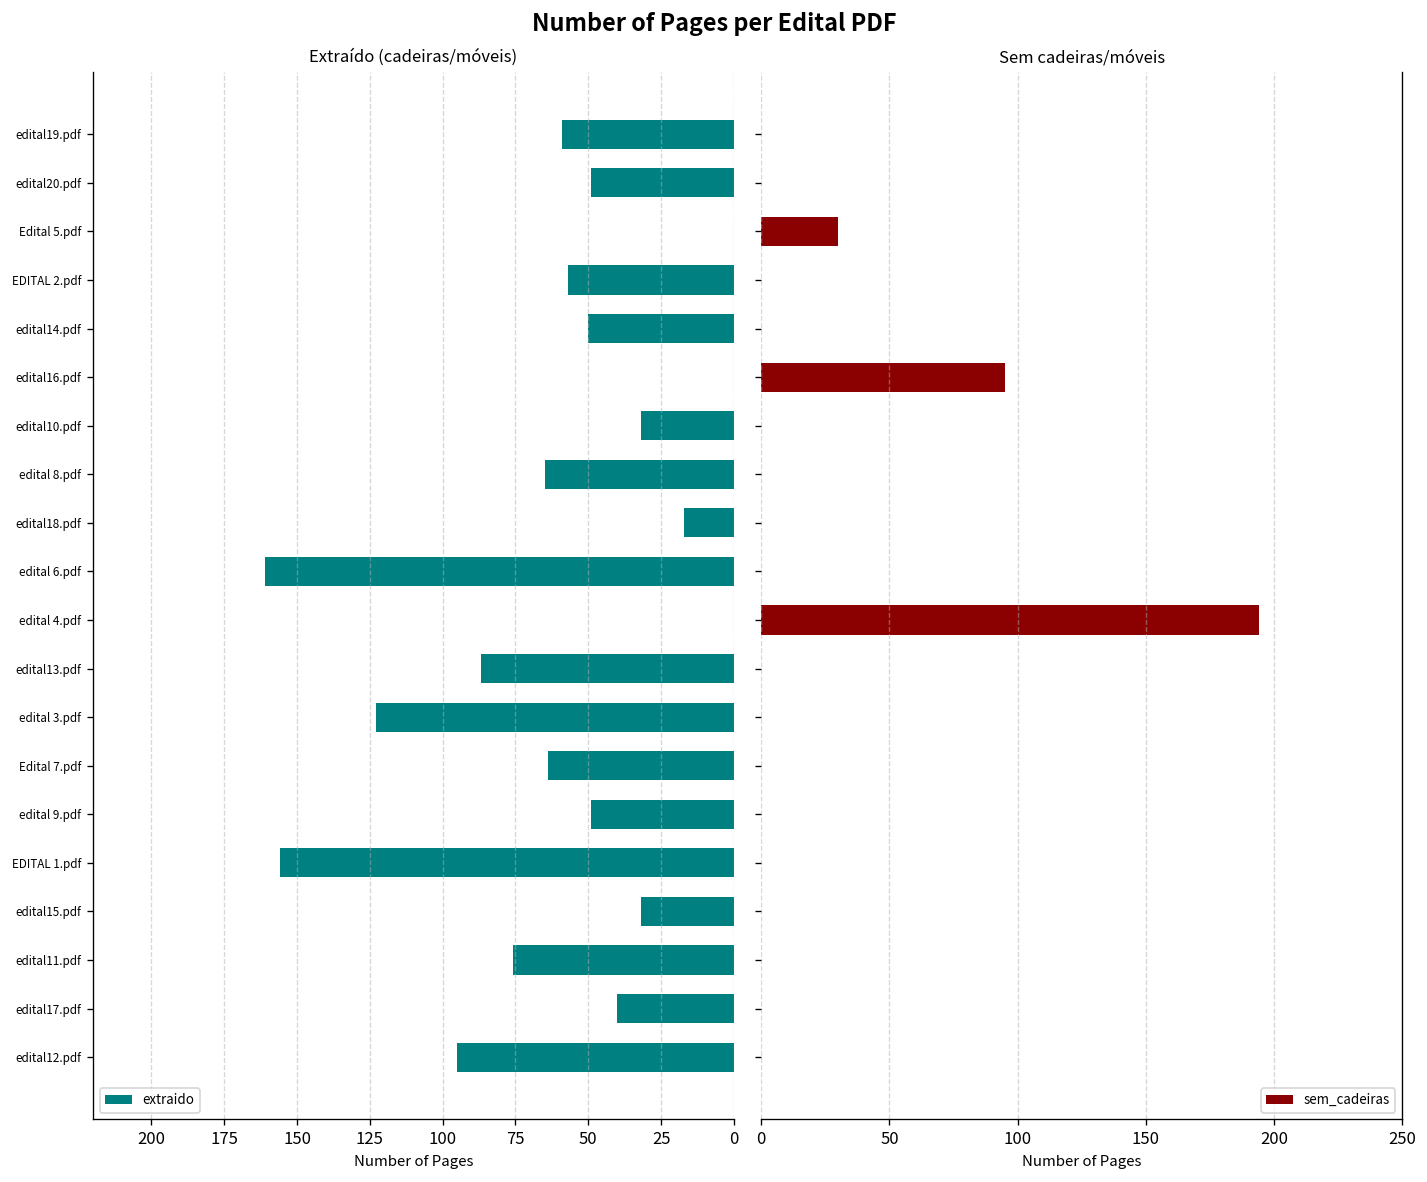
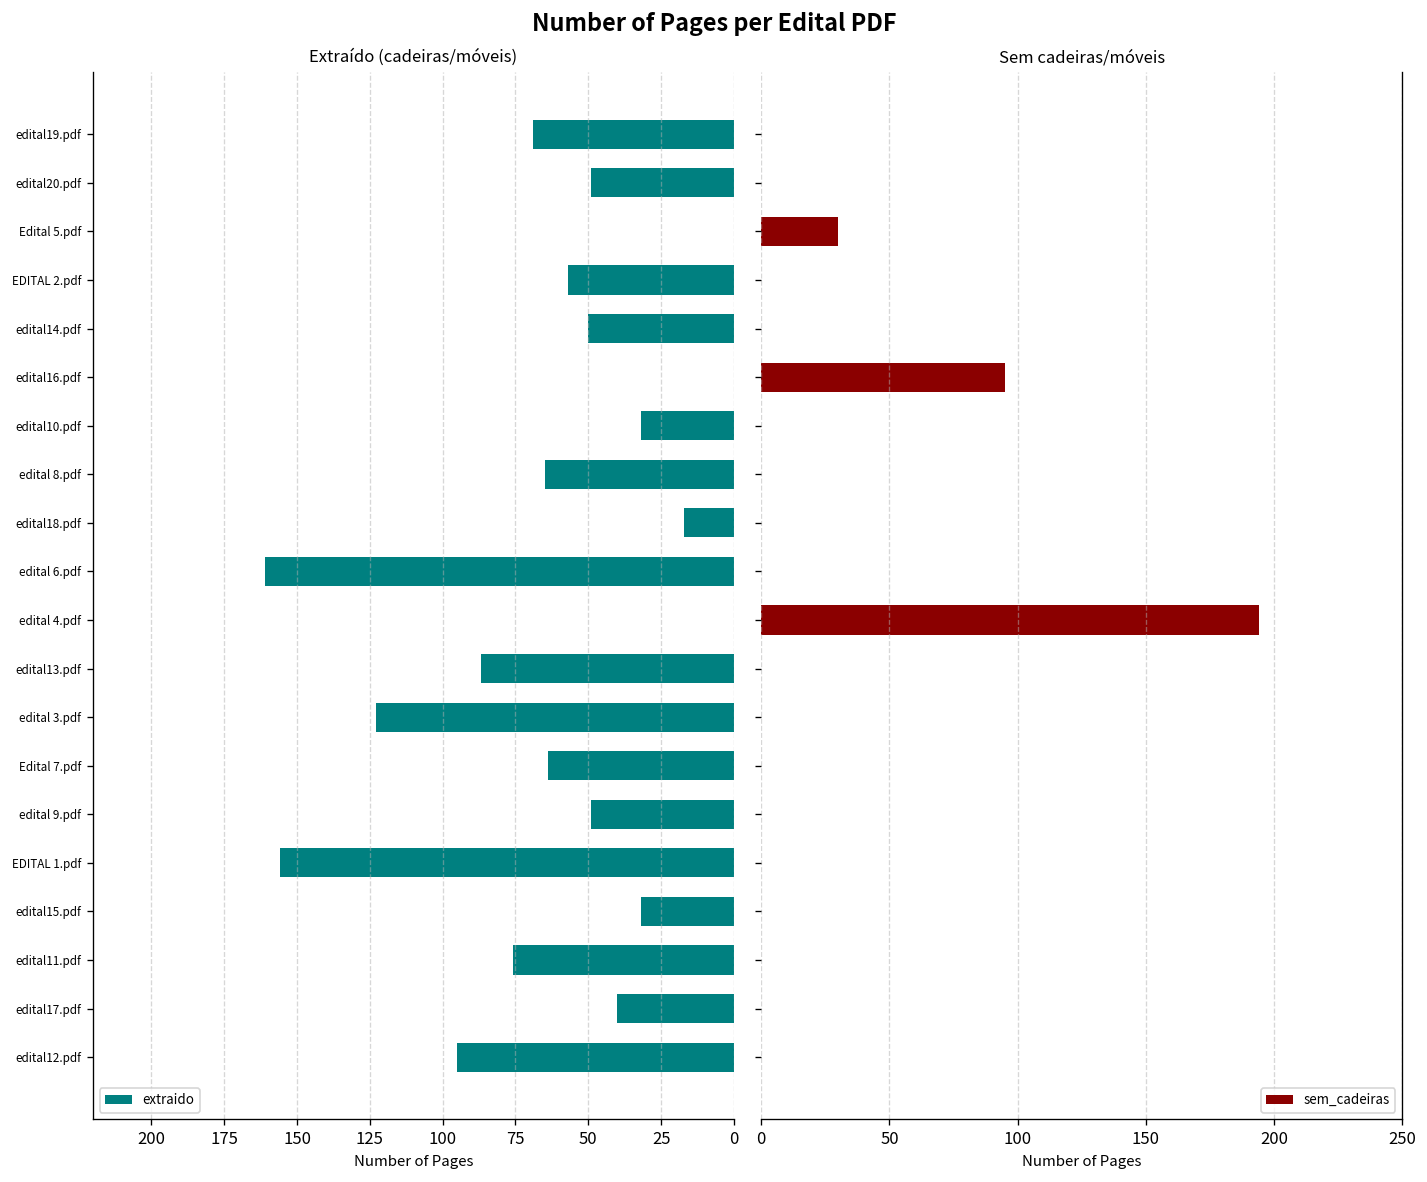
  {
    "Extraído (cadeiras/móveis)": {
-     "edital19.pdf": 59,
+     "edital19.pdf": 69,
      "edital20.pdf": 49,
      "Edital 5.pdf": 0,
      "EDITAL 2.pdf": 57,
      "edital14.pdf": 50,
      "edital16.pdf": 0,
      "edital10.pdf": 32,
      "edital 8.pdf": 65,
      "edital18.pdf": 17,
      "edital 6.pdf": 161,
      "edital 4.pdf": 0,
      "edital13.pdf": 87,
      "edital 3.pdf": 123,
      "Edital 7.pdf": 64,
      "edital 9.pdf": 49,
      "EDITAL 1.pdf": 156,
      "edital15.pdf": 32,
      "edital11.pdf": 76,
      "edital17.pdf": 40,
      "edital12.pdf": 95
    }
  }
